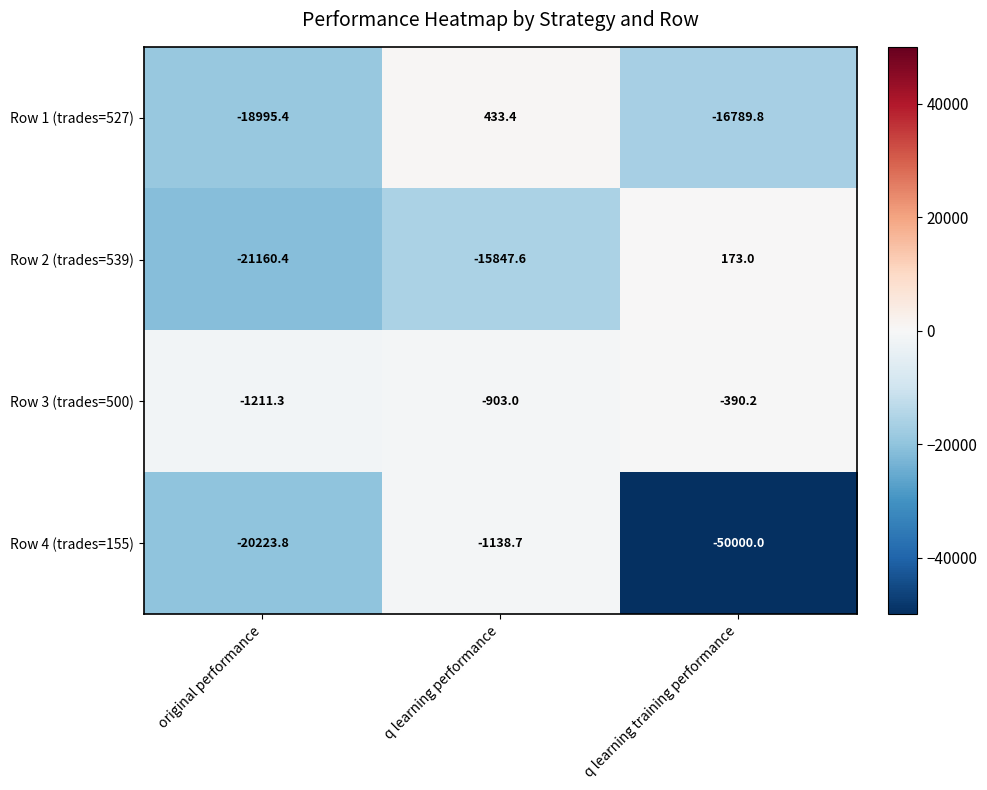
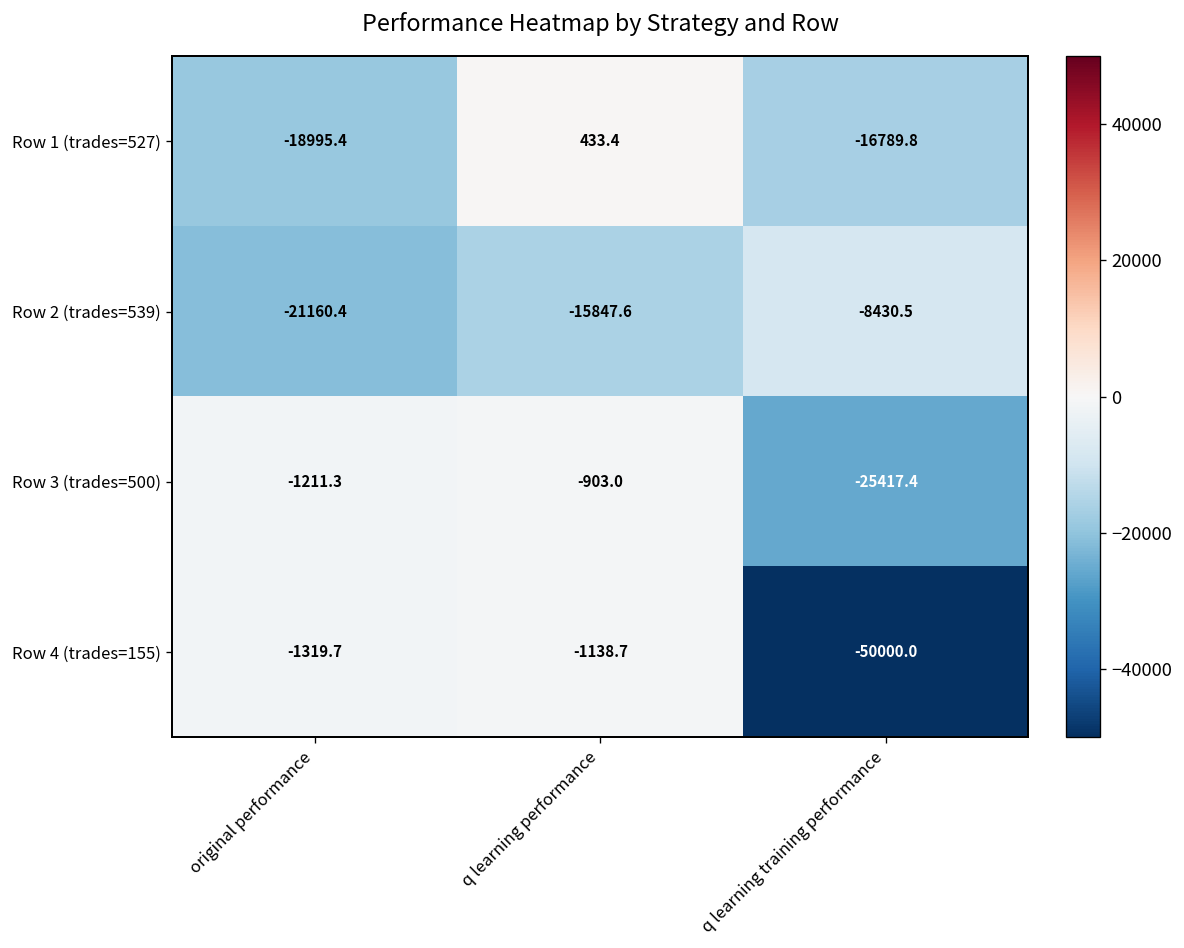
  {
    "Row 1 (trades=527)": {
      "original performance": -18995.4,
      "q learning performance": 433.4,
      "q learning training performance": -16789.8
    },
    "Row 2 (trades=539)": {
      "original performance": -21160.4,
      "q learning performance": -15847.6,
-     "q learning training performance": 173.0
+     "q learning training performance": -8430.5
    },
    "Row 3 (trades=500)": {
      "original performance": -1211.3,
      "q learning performance": -903.0,
-     "q learning training performance": -390.2
+     "q learning training performance": -25417.4
    },
    "Row 4 (trades=155)": {
-     "original performance": -20223.8,
+     "original performance": -1319.7,
      "q learning performance": -1138.7,
      "q learning training performance": -50000.0
    }
  }
